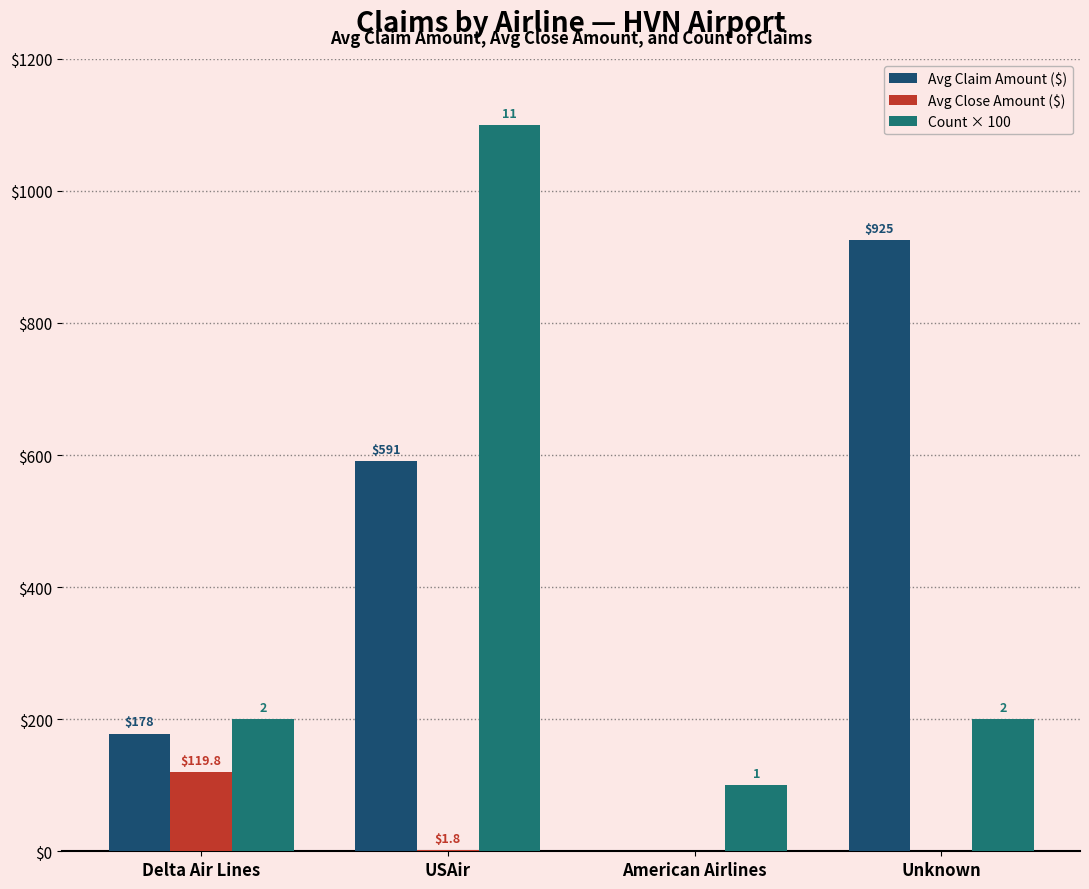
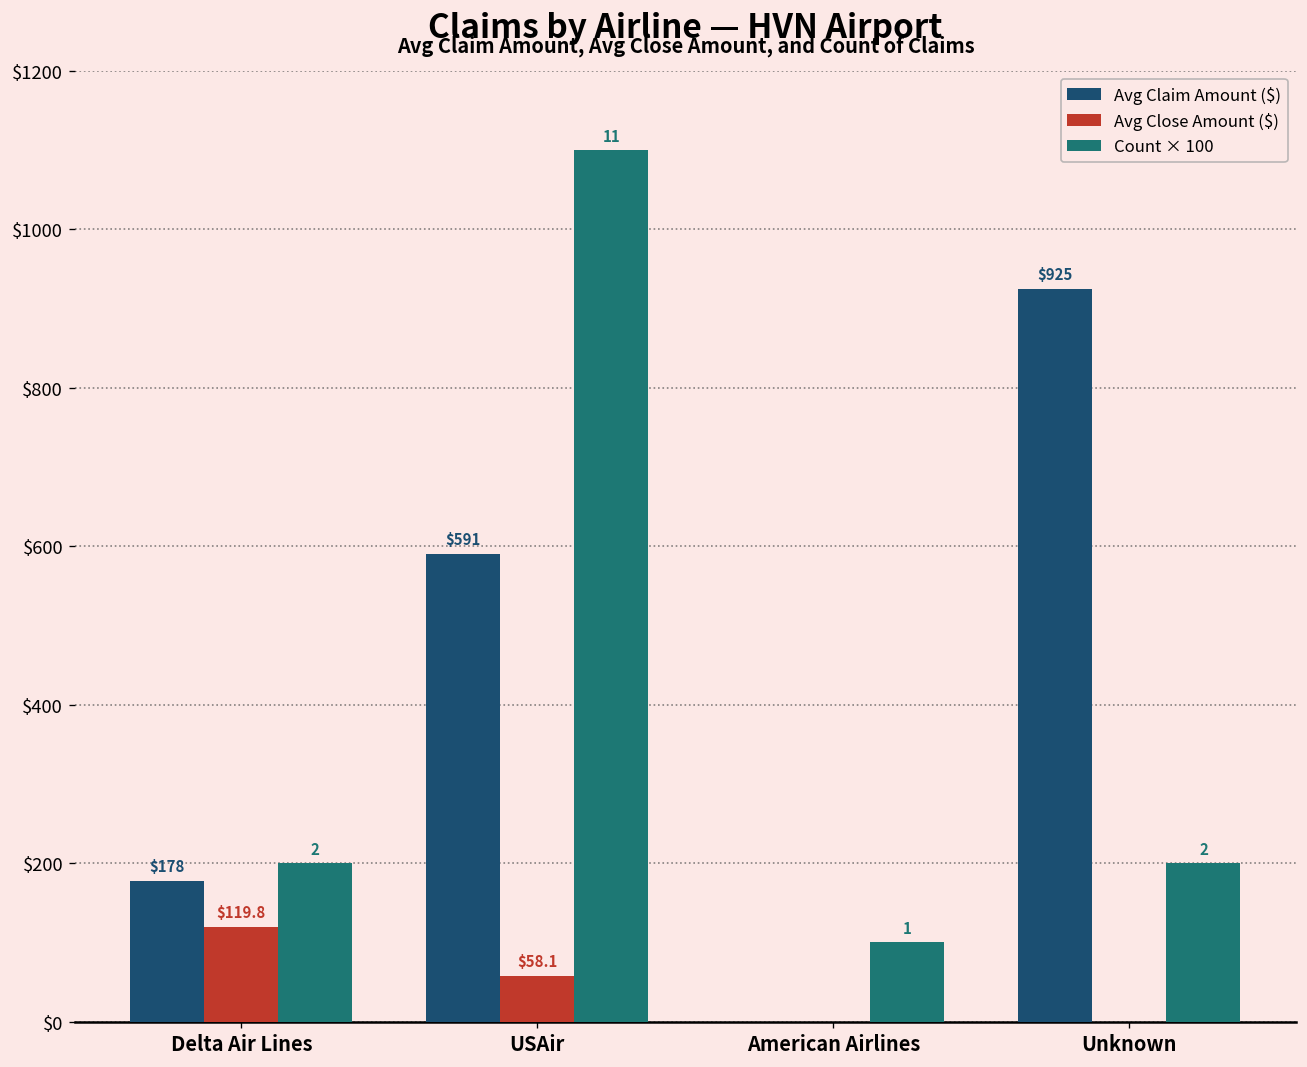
  {
    "Avg Close Amount ($)": {
      "Delta Air Lines": "$119.8",
-     "USAir": "$1.8"
+     "USAir": "$58.1"
    }
  }
